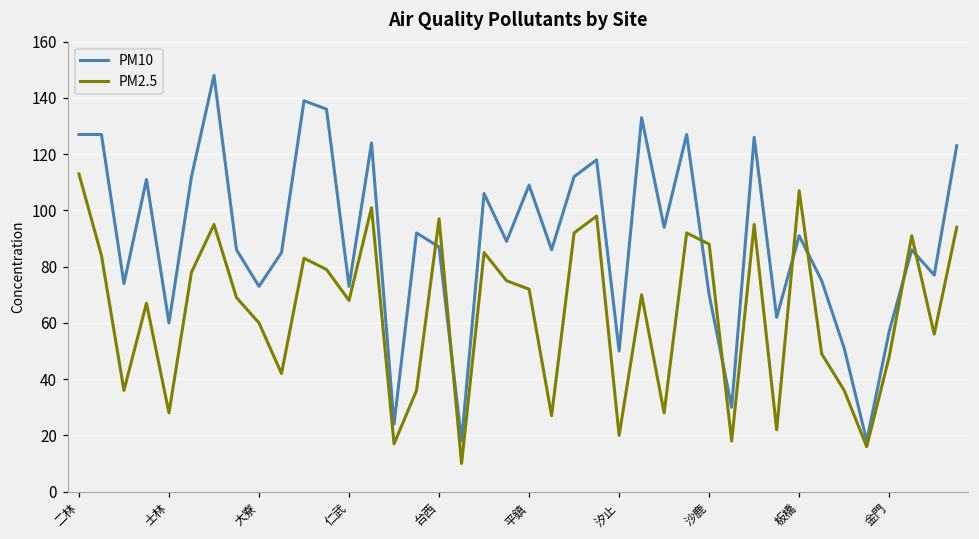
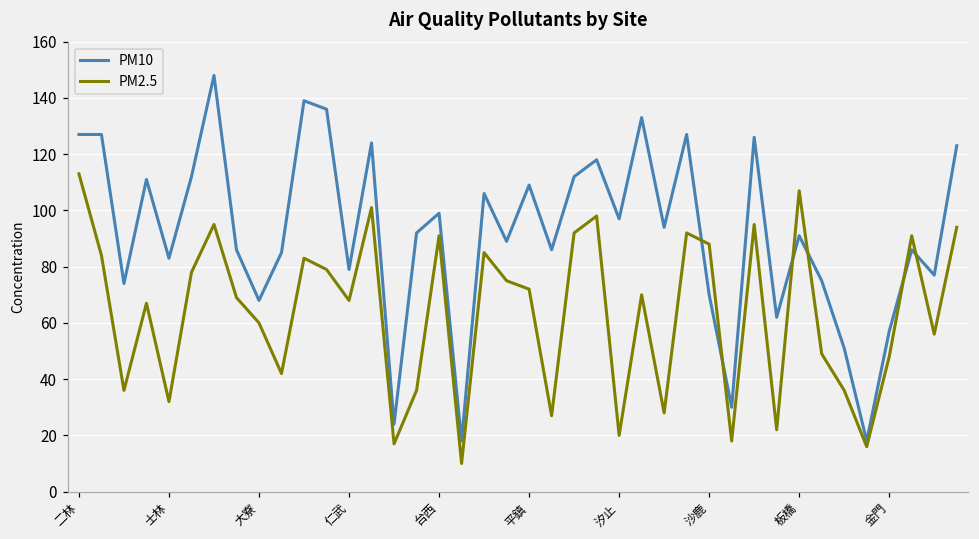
  {
    "PM10": {
      "二林": 127,
-     "士林": 60,
-     "大寮": 73,
-     "仁武": 73,
-     "台西": 87,
+     "士林": 83,
+     "大寮": 68,
+     "仁武": 79,
+     "台西": 99,
      "平鎮": 109,
-     "汐止": 50,
+     "汐止": 97,
      "沙鹿": 70,
      "板橋": 91,
      "金門": 57
    },
    "PM2.5": {
      "二林": 113,
-     "士林": 28,
+     "士林": 32,
      "大寮": 60,
      "仁武": 68,
-     "台西": 97,
+     "台西": 91,
      "平鎮": 72,
      "汐止": 20,
      "沙鹿": 88,
      "板橋": 107,
      "金門": 48
    }
  }
